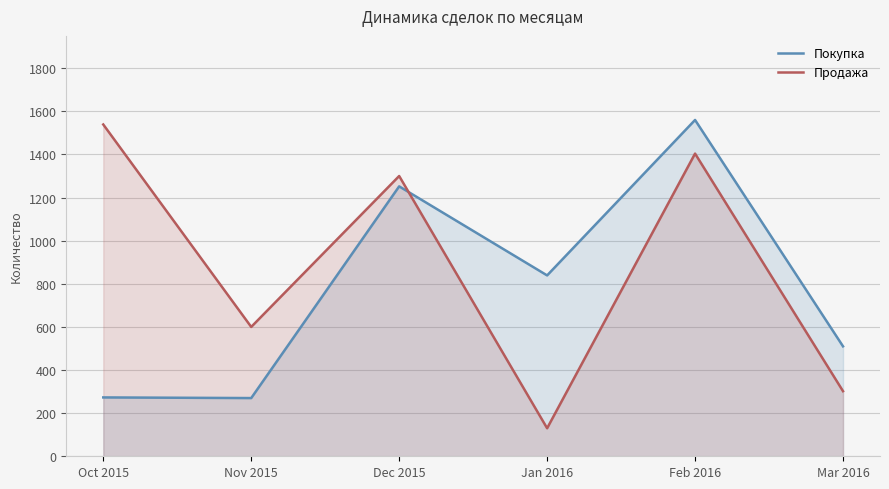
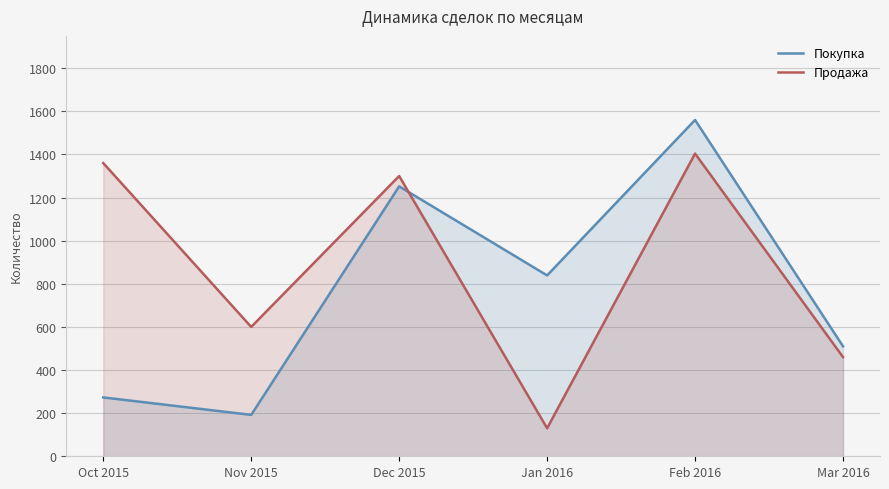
  {
    "Покупка": {
      "Oct 2015": 270,
-     "Nov 2015": 270,
+     "Nov 2015": 190,
      "Dec 2015": 1250,
      "Jan 2016": 840,
      "Feb 2016": 1560,
      "Mar 2016": 510
    },
    "Продажа": {
-     "Oct 2015": 1540,
+     "Oct 2015": 1360,
      "Nov 2015": 600,
      "Dec 2015": 1300,
      "Jan 2016": 130,
      "Feb 2016": 1400,
-     "Mar 2016": 300
+     "Mar 2016": 460
    }
  }
